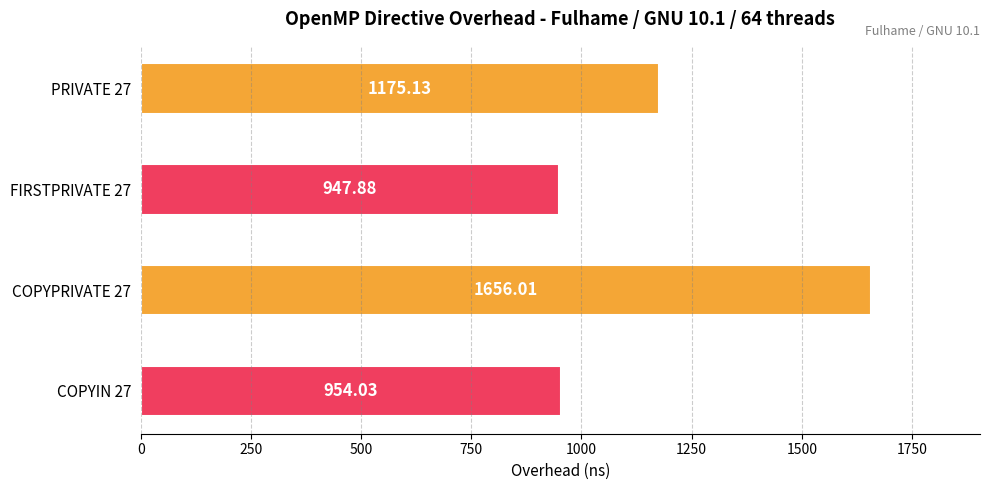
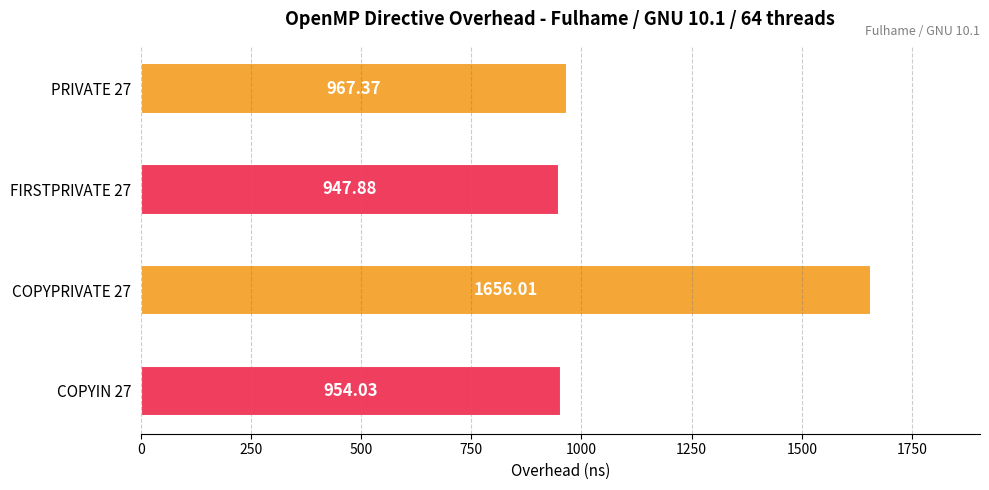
  {
-   "PRIVATE 27": 1175.13,
+   "PRIVATE 27": 967.37,
    "FIRSTPRIVATE 27": 947.88,
    "COPYPRIVATE 27": 1656.01,
    "COPYIN 27": 954.03
  }
